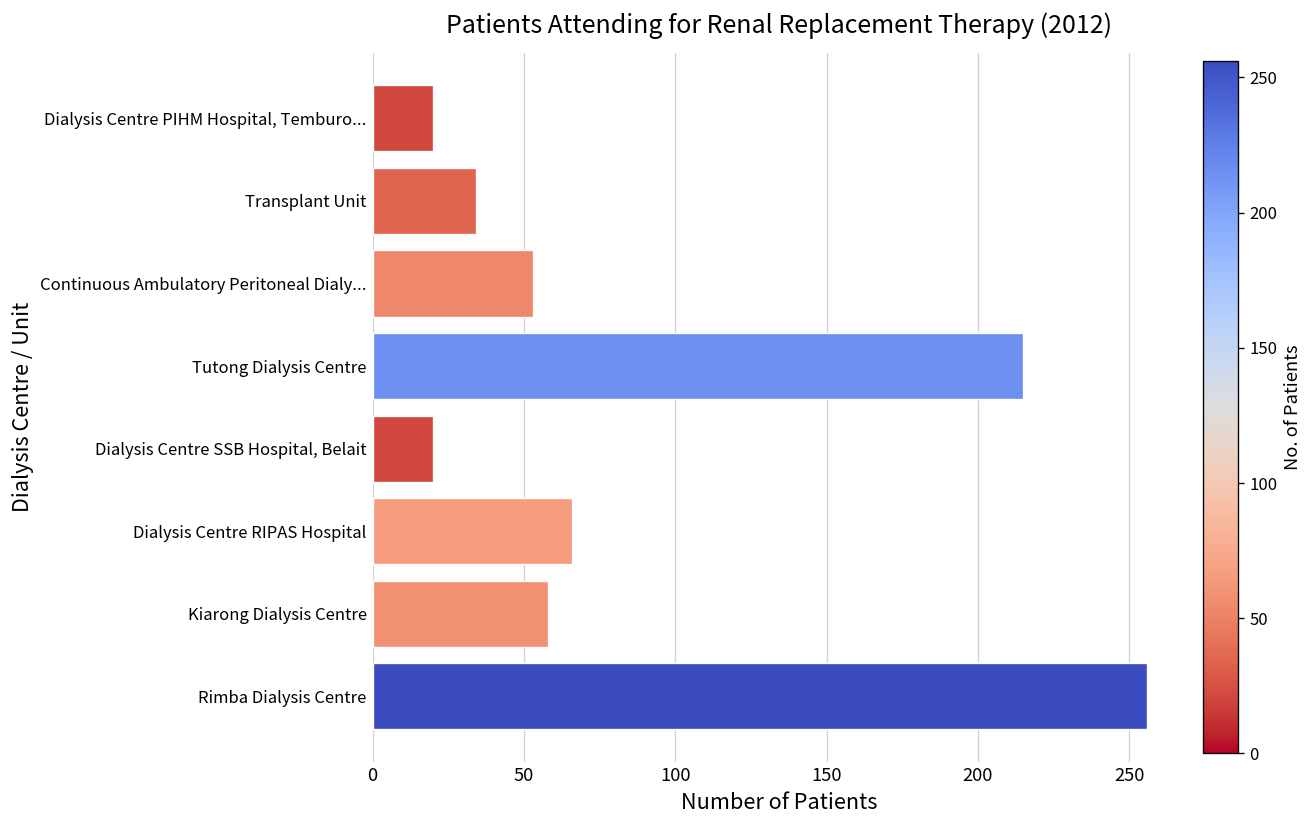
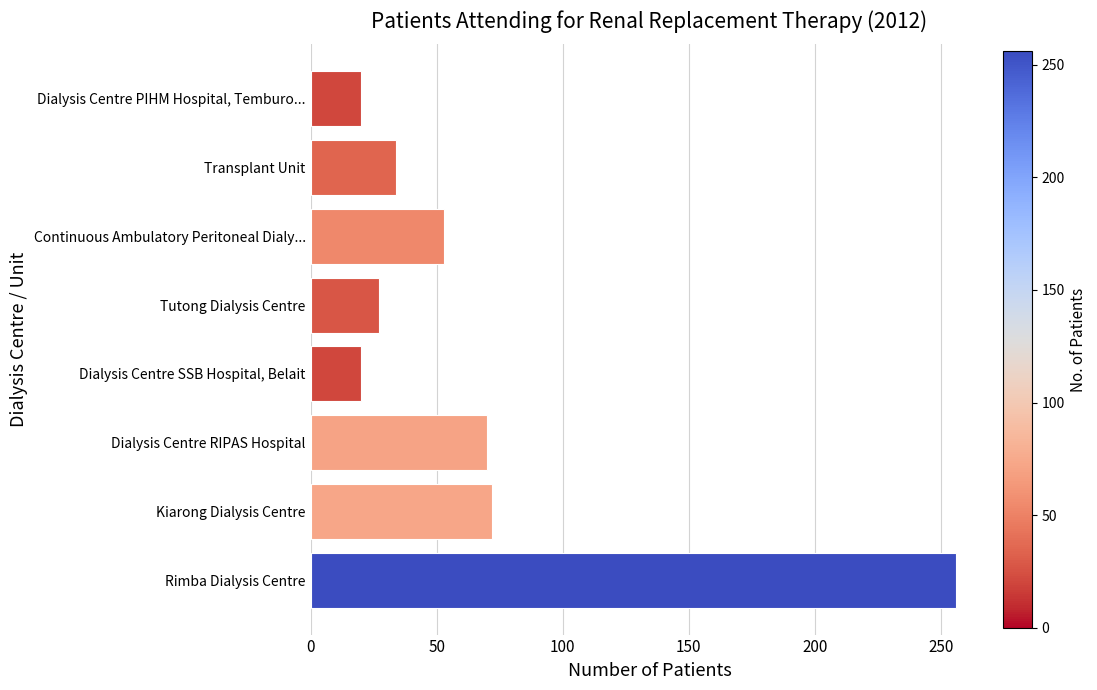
  {
    "Dialysis Centre PIHM Hospital, Temburo...": 20,
    "Transplant Unit": 34,
    "Continuous Ambulatory Peritoneal Dialy...": 53,
-   "Tutong Dialysis Centre": 215,
+   "Tutong Dialysis Centre": 27,
    "Dialysis Centre SSB Hospital, Belait": 20,
-   "Dialysis Centre RIPAS Hospital": 66,
-   "Kiarong Dialysis Centre": 58,
+   "Dialysis Centre RIPAS Hospital": 70,
+   "Kiarong Dialysis Centre": 72,
    "Rimba Dialysis Centre": 256
  }
